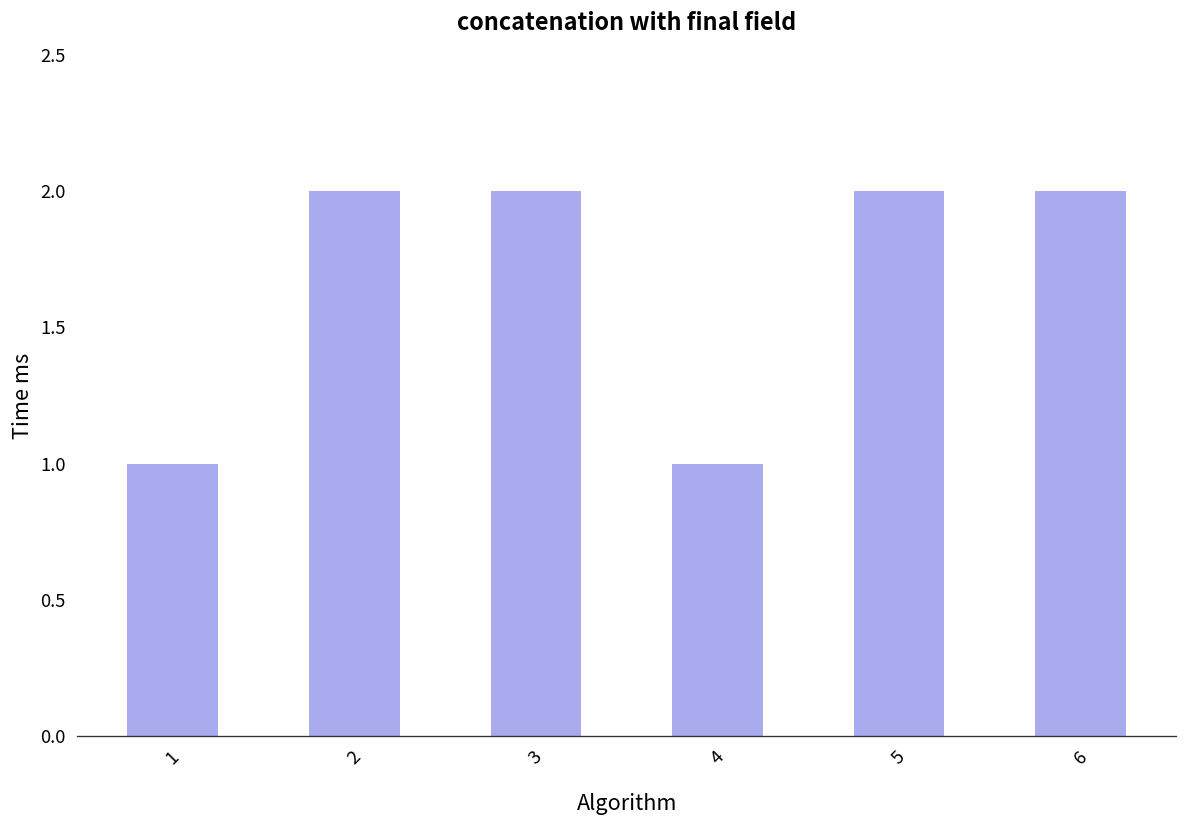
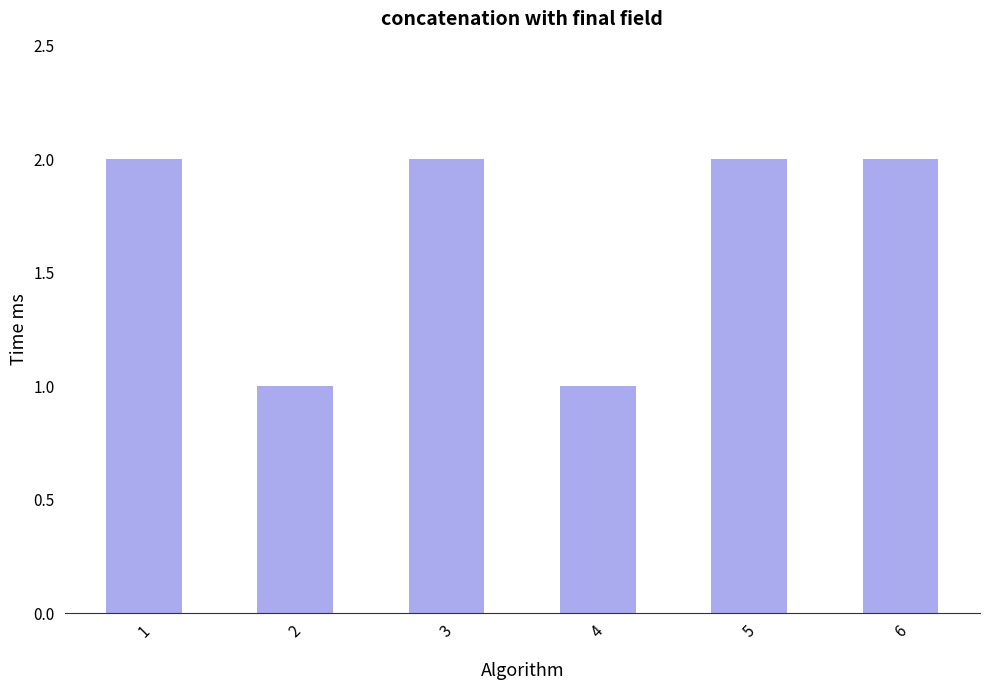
  {
-   "1": 1,
-   "2": 2,
+   "1": 2,
+   "2": 1,
    "3": 2,
    "4": 1,
    "5": 2,
    "6": 2
  }
